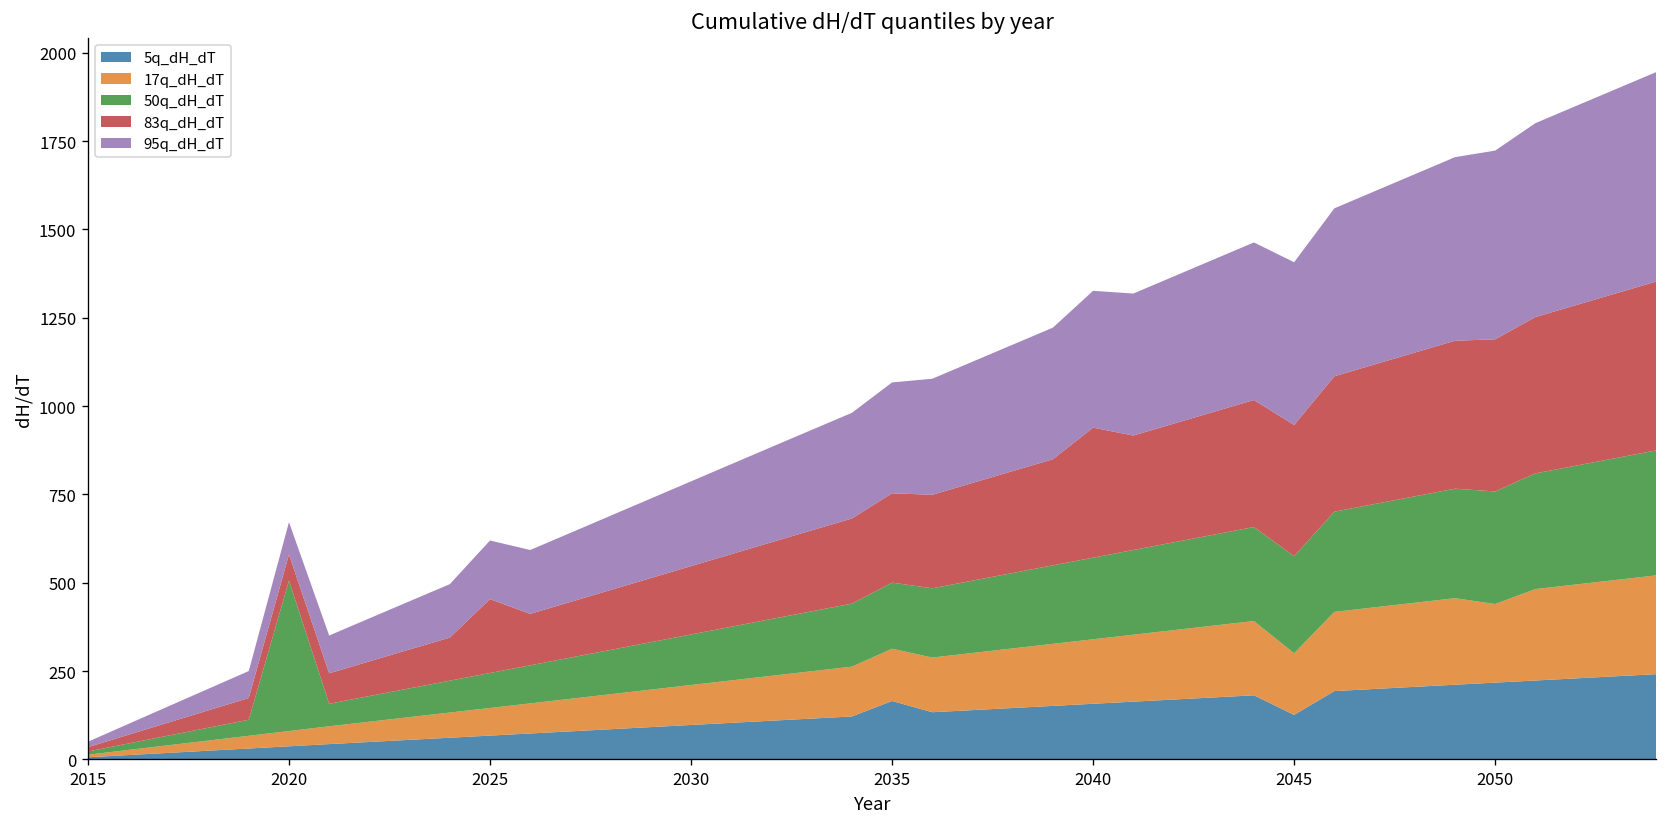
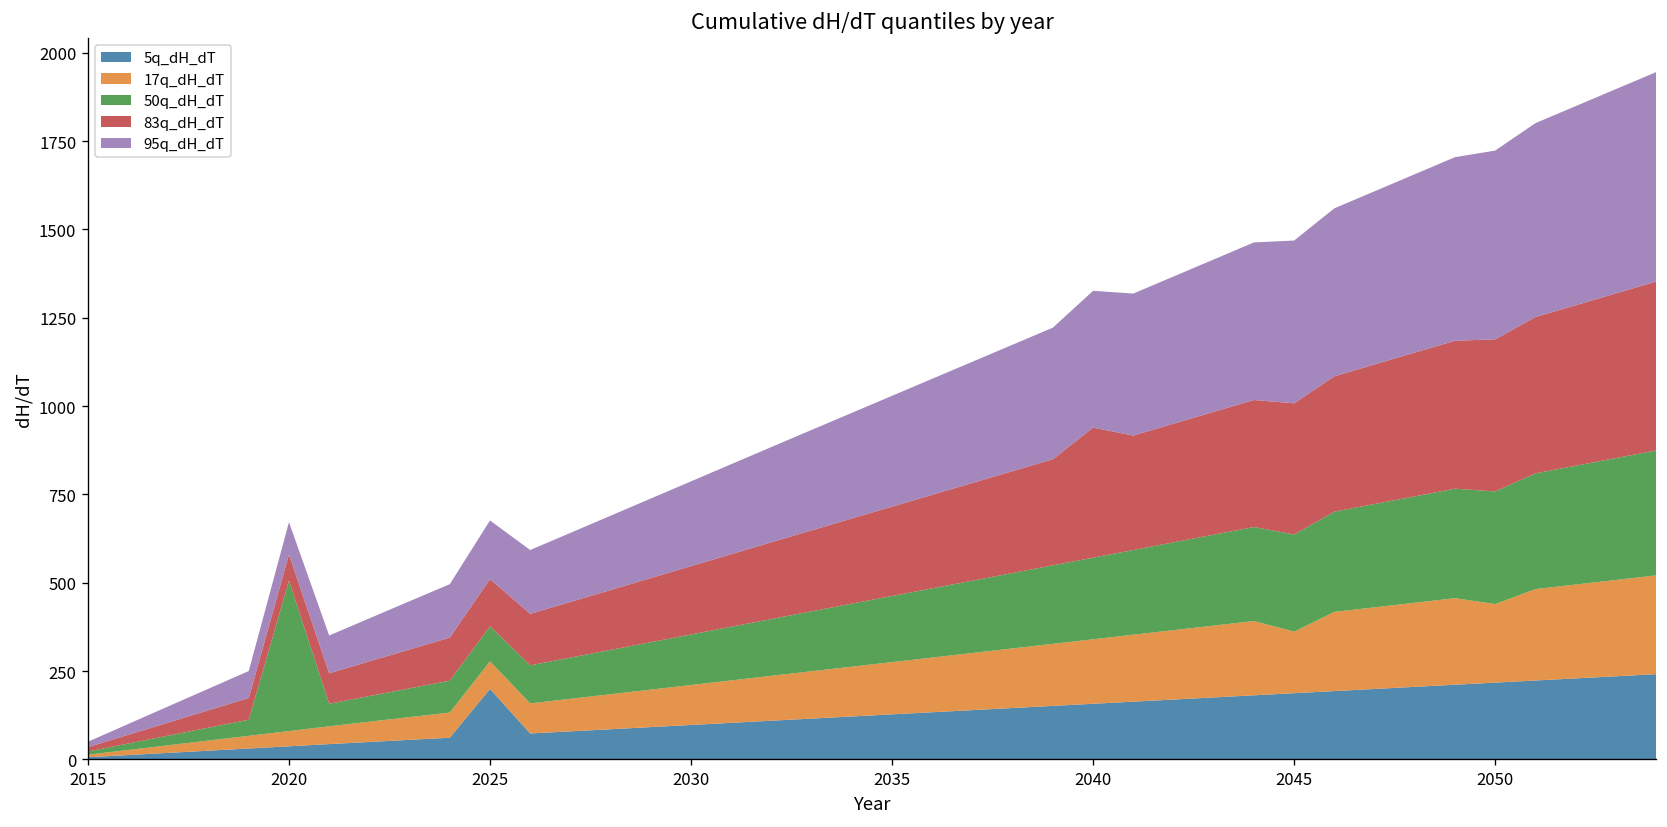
  {
    "5q_dH_dT": {
      "2020": 40,
-     "2025": 70,
+     "2025": 200,
      "2030": 100,
-     "2035": 170,
+     "2035": 130,
      "2040": 160,
-     "2045": 130,
+     "2045": 190,
      "2050": 220
    },
    "17q_dH_dT": {
      "2020": 40,
      "2025": 80,
      "2030": 110,
      "2035": 150,
      "2040": 180,
      "2045": 170,
      "2050": 220
    },
    "50q_dH_dT": {
      "2015": 10,
      "2020": 430,
      "2025": 100,
      "2030": 140,
      "2035": 190,
      "2040": 230,
      "2045": 270,
      "2050": 320
    },
    "83q_dH_dT": {
      "2015": 10,
      "2020": 70,
-     "2025": 210,
+     "2025": 130,
      "2030": 190,
      "2035": 250,
      "2040": 370,
      "2045": 370,
      "2050": 430
    },
    "95q_dH_dT": {
      "2015": 20,
      "2020": 90,
      "2025": 170,
      "2030": 240,
      "2035": 310,
      "2040": 390,
      "2045": 460,
      "2050": 530
    }
  }
